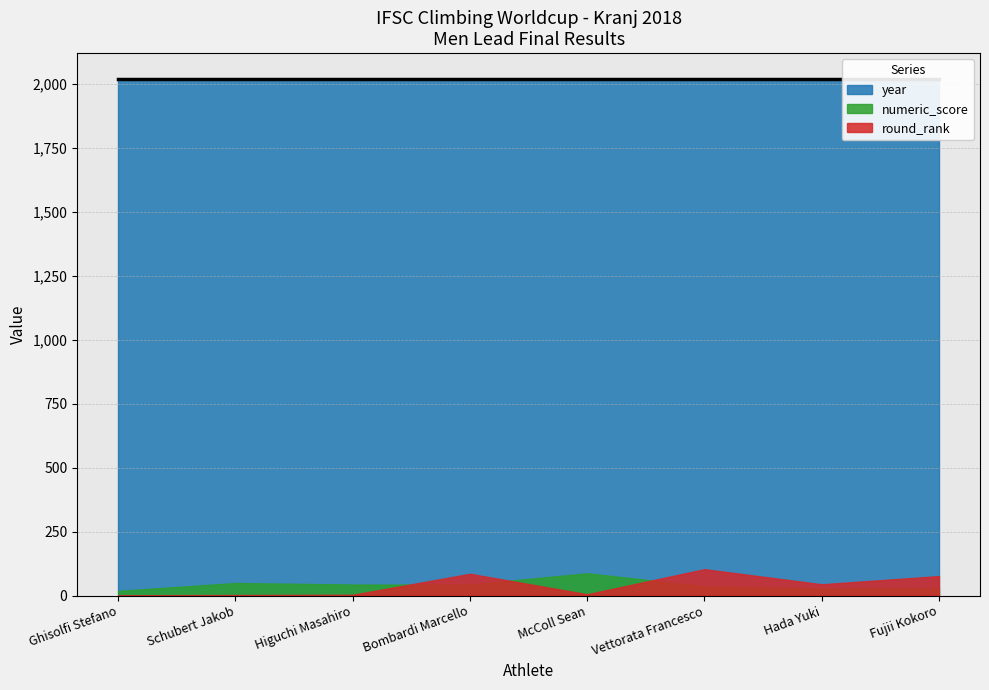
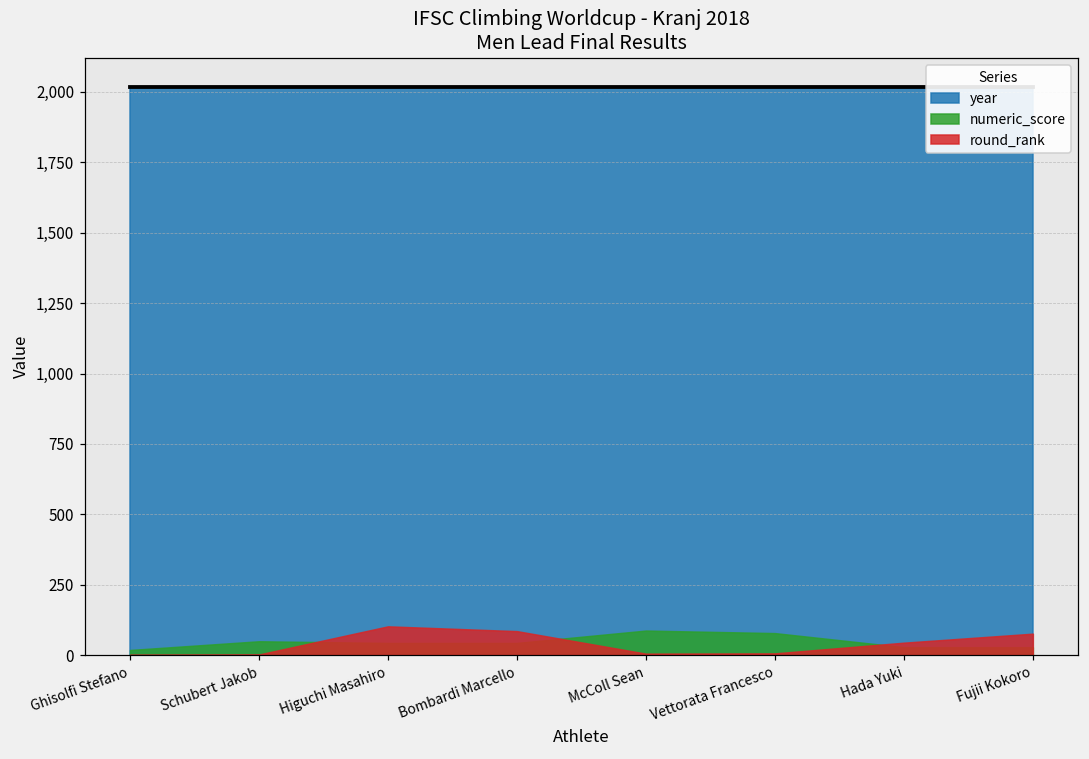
  {
    "year": {
      "Ghisolfi Stefano": "2,020",
      "Schubert Jakob": "2,020",
      "Higuchi Masahiro": "2,020",
      "Bombardi Marcello": "2,020",
      "McColl Sean": "2,020",
      "Vettorata Francesco": "2,020",
      "Hada Yuki": "2,020"
    },
    "numeric_score": {
      "Ghisolfi Stefano": "20",
      "Schubert Jakob": "50",
      "Higuchi Masahiro": "40",
      "Bombardi Marcello": "40",
      "McColl Sean": "90",
-     "Vettorata Francesco": "40",
+     "Vettorata Francesco": "80",
      "Hada Yuki": "30",
      "Fujii Kokoro": "30"
    },
    "round_rank": {
-     "Higuchi Masahiro": "0",
+     "Higuchi Masahiro": "100",
      "Bombardi Marcello": "90",
-     "Vettorata Francesco": "100",
+     "Vettorata Francesco": "10",
      "Hada Yuki": "40",
      "Fujii Kokoro": "80"
    }
  }
